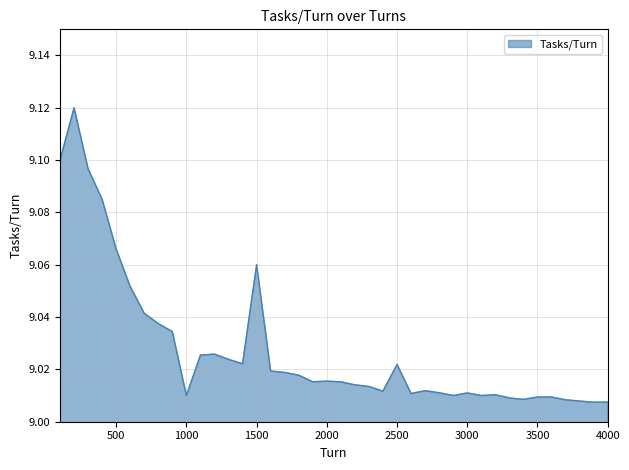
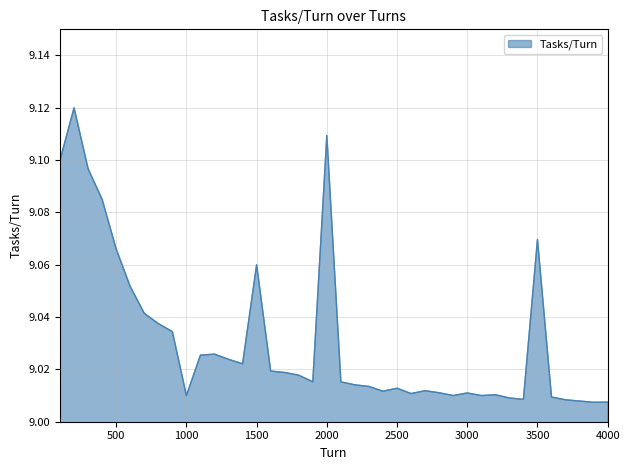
  {
    "500": 9.066,
    "1000": 9.010,
    "1500": 9.060,
-   "2000": 9.016,
-   "2500": 9.022,
+   "2000": 9.109,
+   "2500": 9.013,
    "3000": 9.011,
-   "3500": 9.009,
+   "3500": 9.070,
    "4000": 9.008
  }
